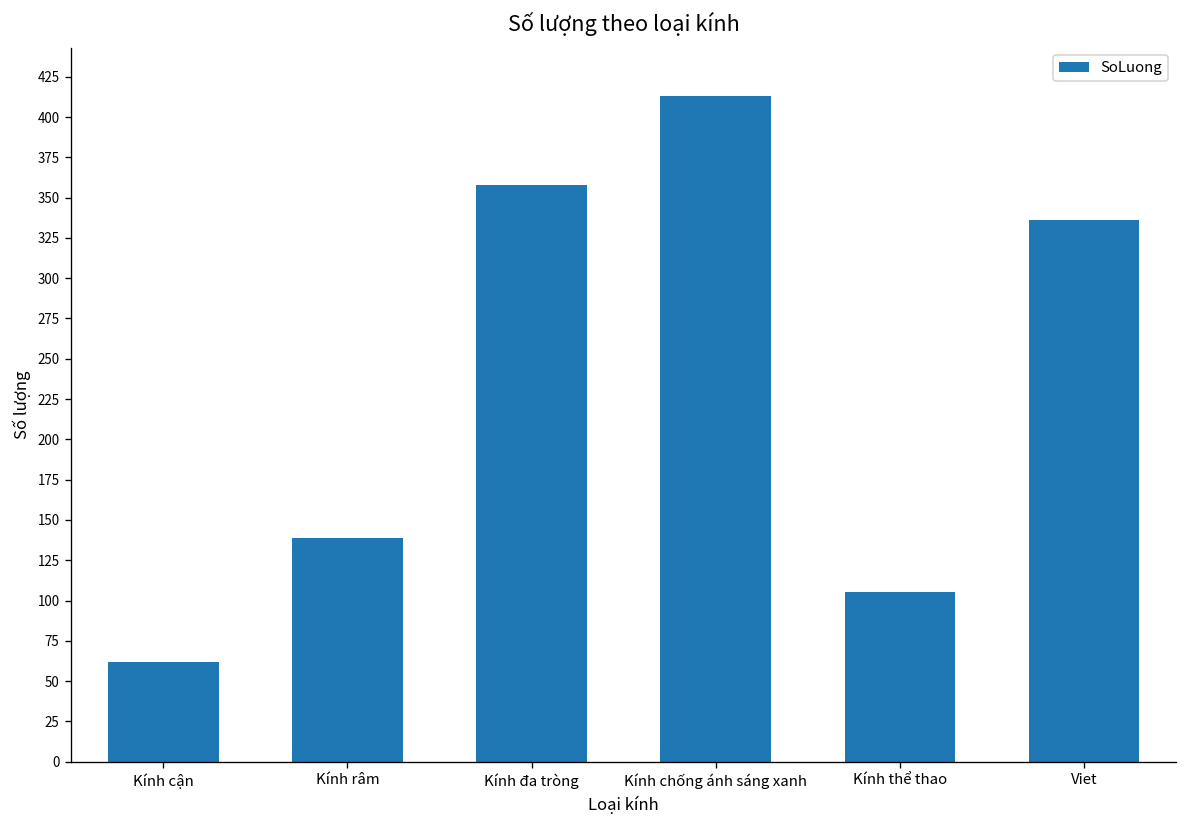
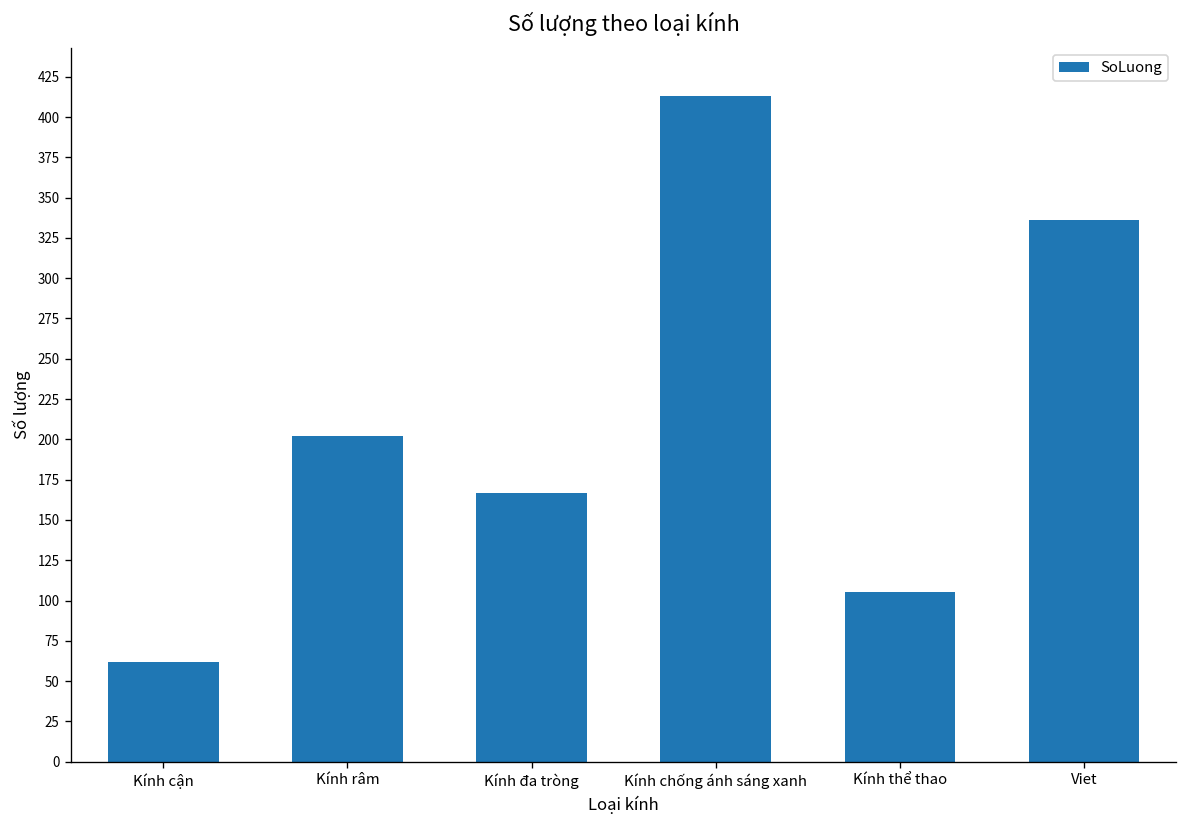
  {
    "Kính cận": 62,
-   "Kính râm": 139,
-   "Kính đa tròng": 358,
+   "Kính râm": 202,
+   "Kính đa tròng": 167,
    "Kính chống ánh sáng xanh": 413,
    "Kính thể thao": 105,
    "Viet": 336
  }
